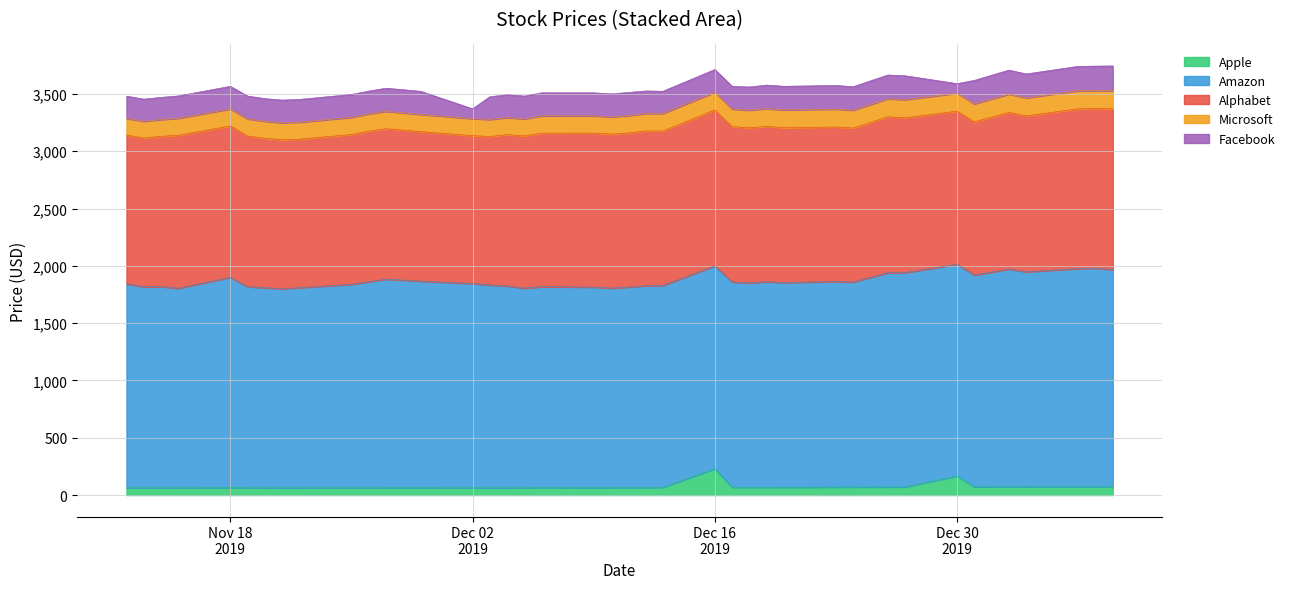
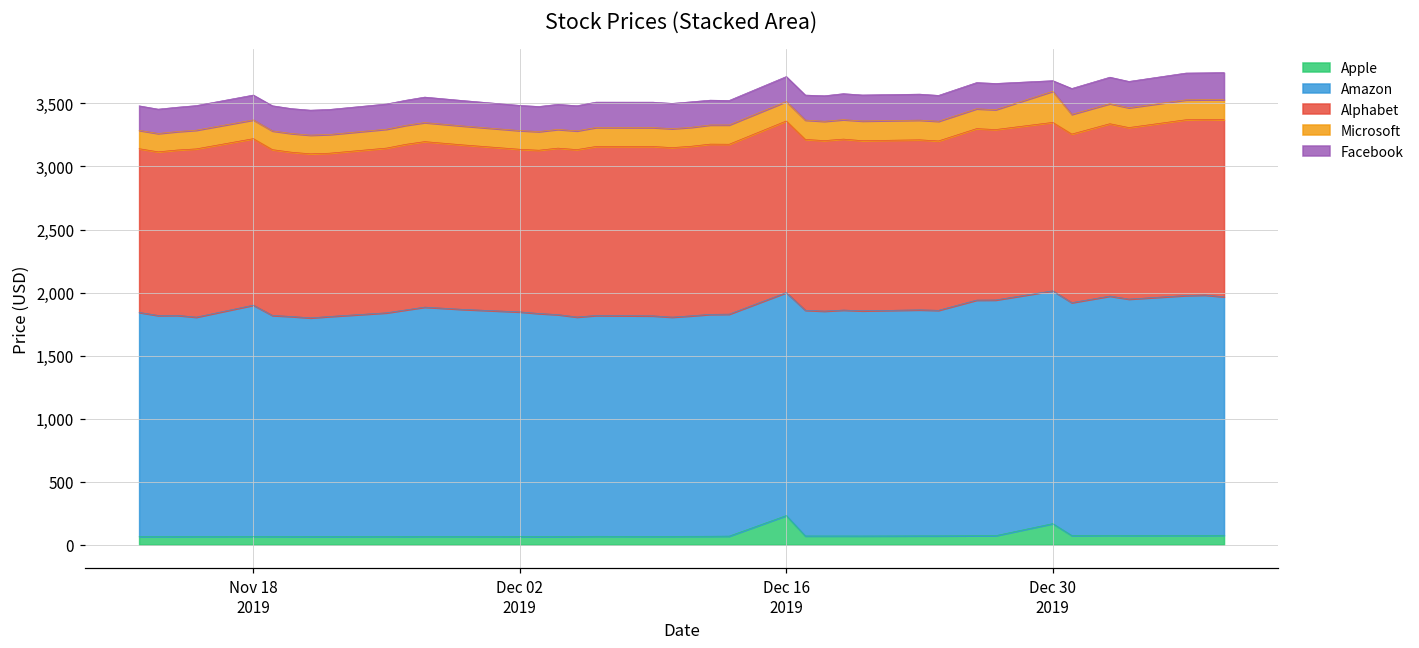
  {
    "Apple": {
      "Nov 18 2019": "70",
      "Dec 02 2019": "60",
      "Dec 16 2019": "230",
      "Dec 30 2019": "170"
    },
    "Amazon": {
      "Nov 18 2019": "1,830",
      "Dec 02 2019": "1,780",
      "Dec 16 2019": "1,770",
      "Dec 30 2019": "1,850"
    },
    "Alphabet": {
      "Nov 18 2019": "1,320",
      "Dec 02 2019": "1,290",
      "Dec 16 2019": "1,360",
      "Dec 30 2019": "1,340"
    },
    "Microsoft": {
      "Nov 18 2019": "150",
      "Dec 02 2019": "150",
      "Dec 16 2019": "150",
-     "Dec 30 2019": "160"
+     "Dec 30 2019": "250"
    },
    "Facebook": {
      "Nov 18 2019": "200",
-     "Dec 02 2019": "90",
+     "Dec 02 2019": "200",
      "Dec 16 2019": "200",
      "Dec 30 2019": "80"
    }
  }
